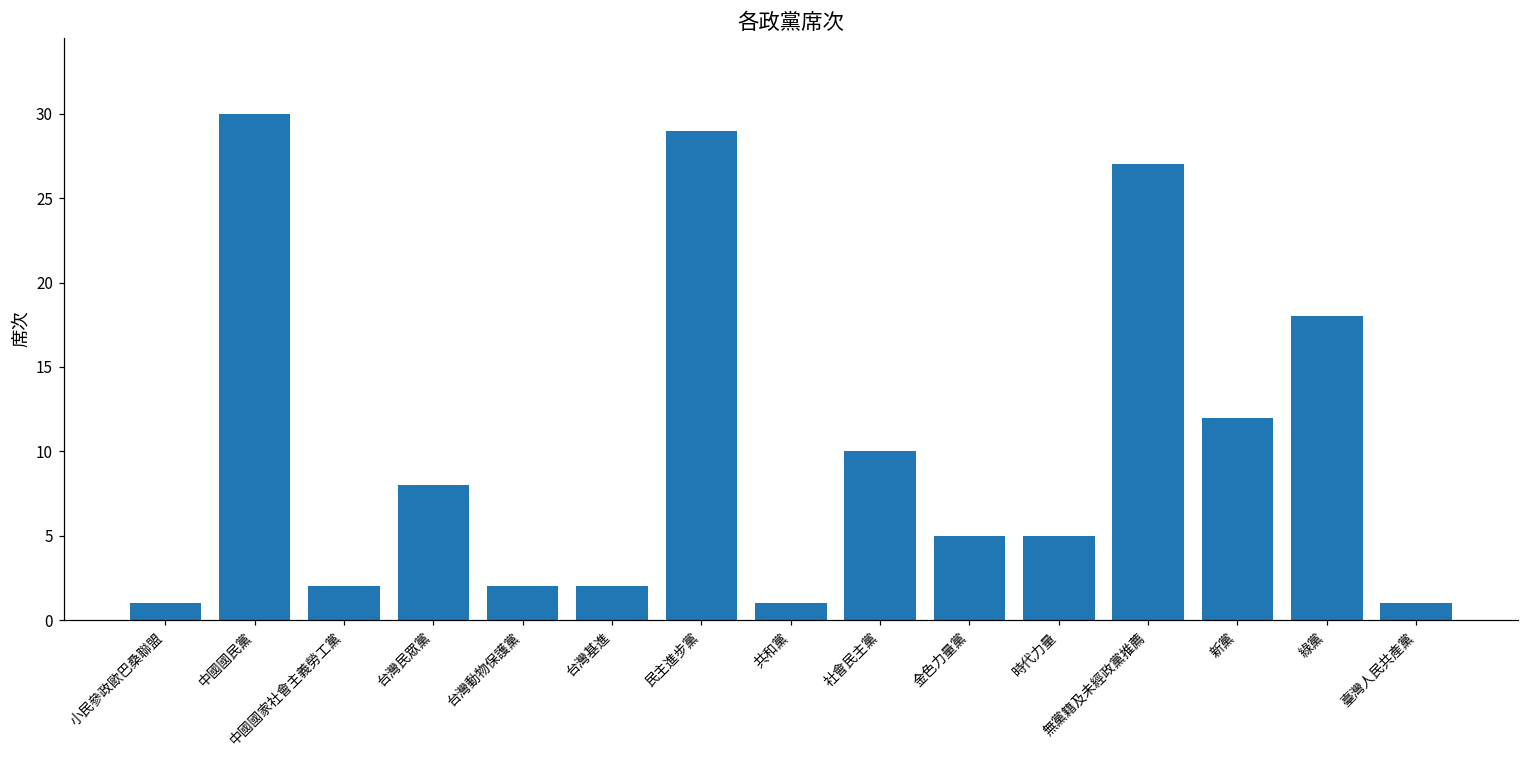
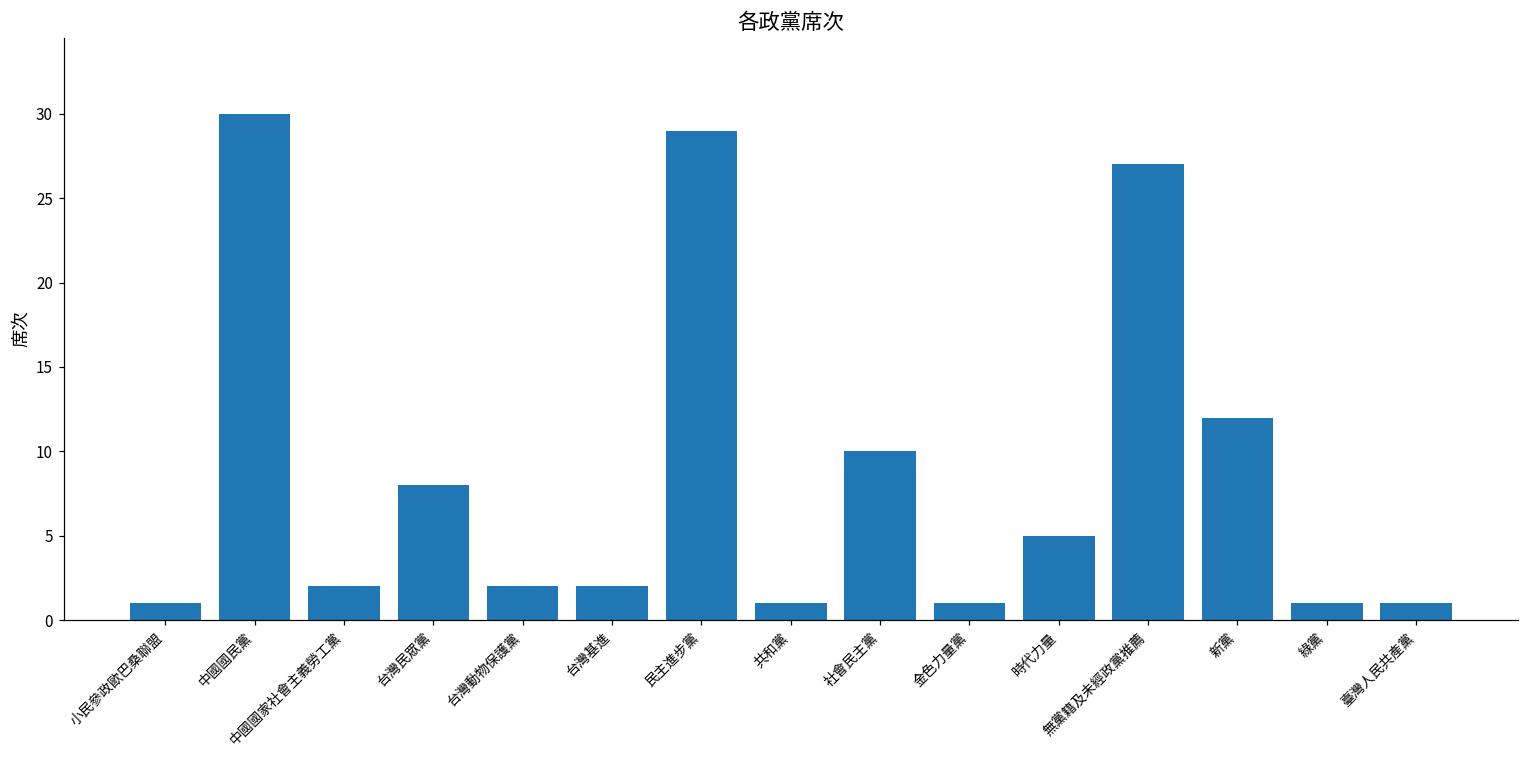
  {
    "小民參政歐巴桑聯盟": 1,
    "中國國民黨": 30,
    "中國國家社會主義勞工黨": 2,
    "台灣民眾黨": 8,
    "台灣動物保護黨": 2,
    "台灣基進": 2,
    "民主進步黨": 29,
    "共和黨": 1,
    "社會民主黨": 10,
-   "金色力量黨": 5,
+   "金色力量黨": 1,
    "時代力量": 5,
    "無黨籍及未經政黨推薦": 27,
    "新黨": 12,
-   "綠黨": 18,
+   "綠黨": 1,
    "臺灣人民共產黨": 1
  }
